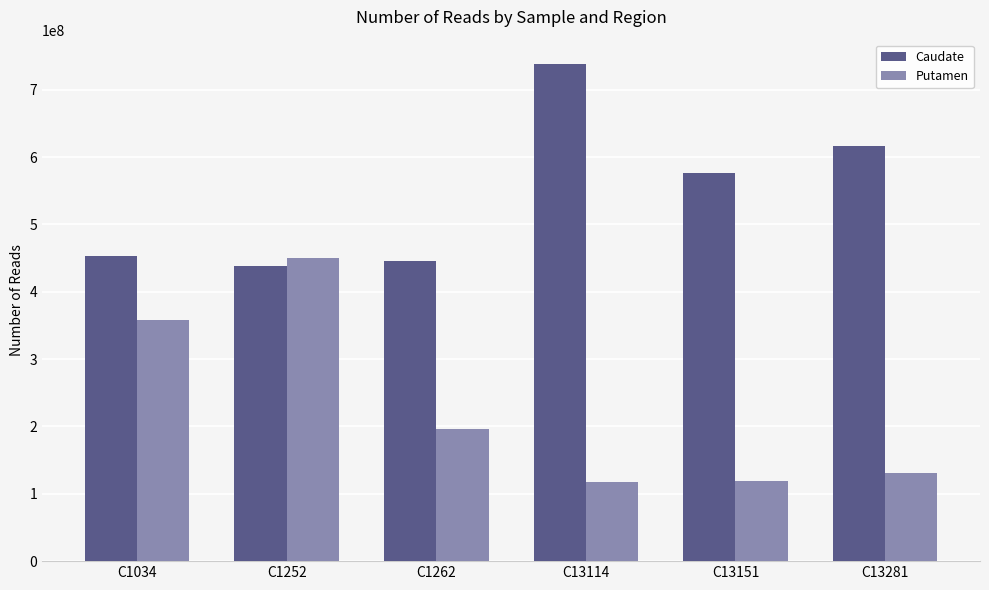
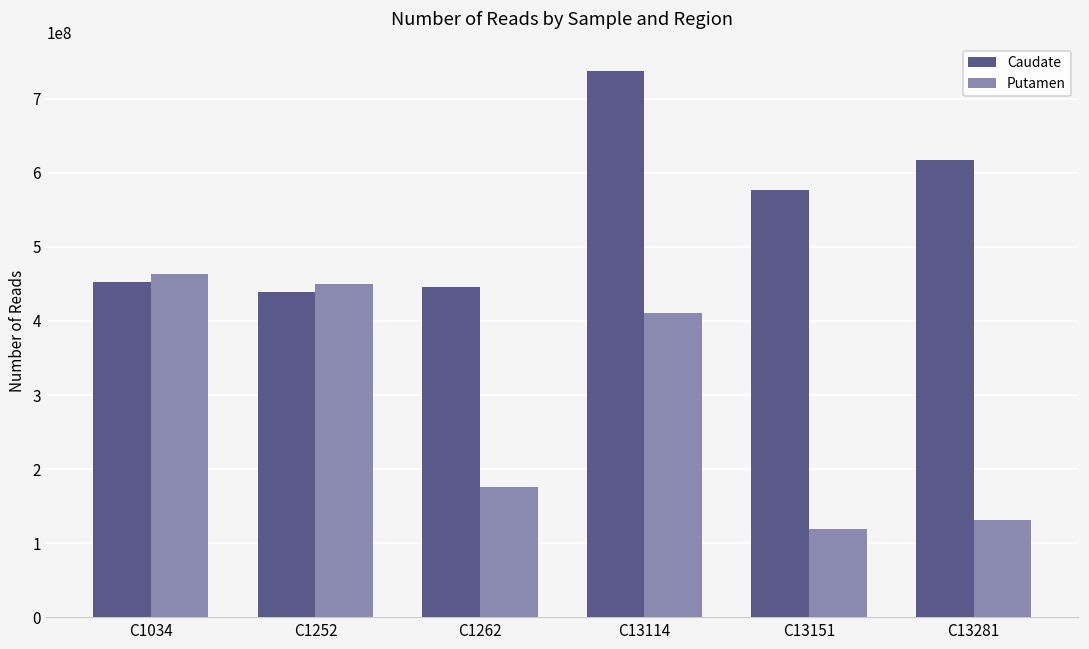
  {
    "Caudate": {
      "C1034": 450000000,
      "C1252": 440000000,
      "C1262": 450000000,
      "C13114": 740000000,
      "C13151": 580000000,
      "C13281": 620000000
    },
    "Putamen": {
-     "C1034": 360000000,
+     "C1034": 460000000,
      "C1252": 450000000,
-     "C1262": 200000000,
-     "C13114": 120000000,
+     "C1262": 180000000,
+     "C13114": 410000000,
      "C13151": 120000000,
      "C13281": 130000000
    }
  }
